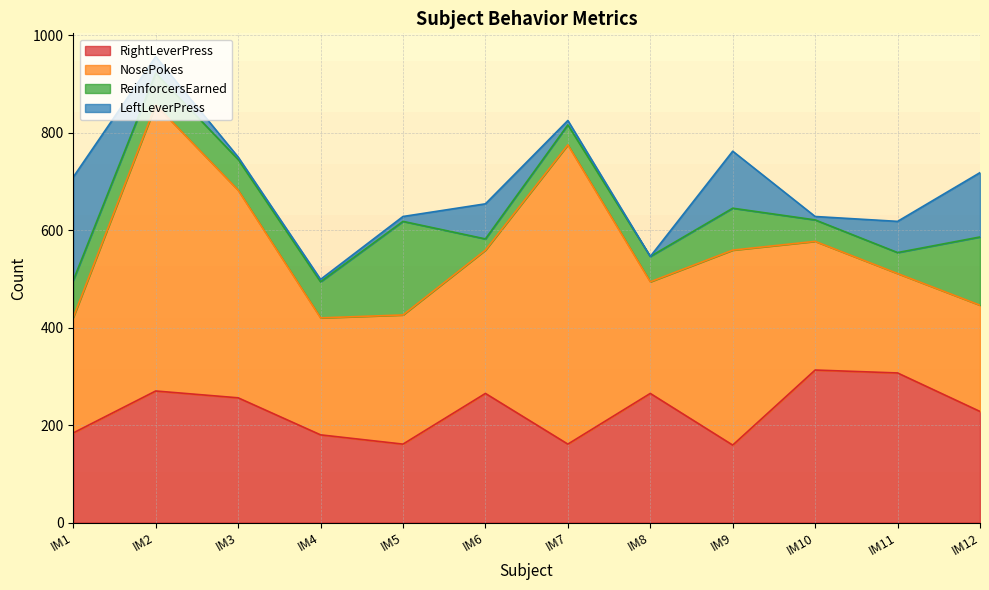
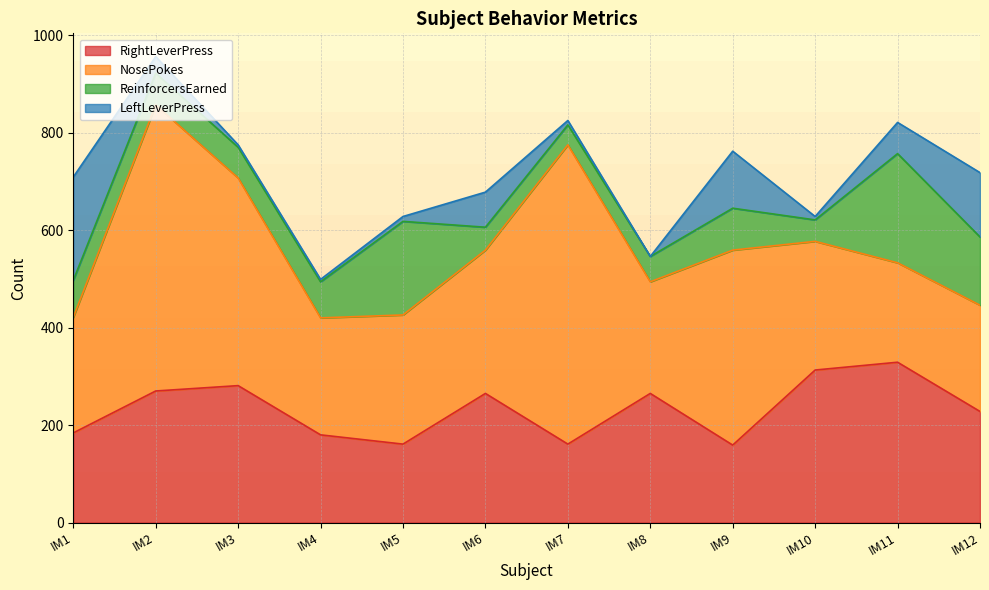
  {
    "RightLeverPress": {
      "IM1": 180,
      "IM2": 270,
-     "IM3": 260,
+     "IM3": 280,
      "IM4": 180,
      "IM5": 160,
      "IM6": 270,
      "IM7": 160,
      "IM8": 270,
      "IM9": 160,
      "IM10": 310,
-     "IM11": 310,
+     "IM11": 330,
      "IM12": 230
    },
    "NosePokes": {
      "IM1": 240,
      "IM3": 430,
      "IM4": 240,
      "IM5": 270,
      "IM6": 290,
      "IM7": 610,
      "IM8": 230,
      "IM9": 400,
      "IM10": 260,
      "IM11": 200,
      "IM12": 220
    },
    "ReinforcersEarned": {
      "IM1": 80,
      "IM5": 190,
-     "IM6": 20,
+     "IM6": 50,
      "IM7": 40,
      "IM9": 90,
      "IM10": 40,
-     "IM11": 40,
+     "IM11": 220,
      "IM12": 140
    },
    "LeftLeverPress": {
      "IM1": 210,
      "IM5": 10,
      "IM6": 70,
      "IM7": 10,
      "IM9": 120,
      "IM10": 10,
      "IM11": 60,
      "IM12": 130
    }
  }
